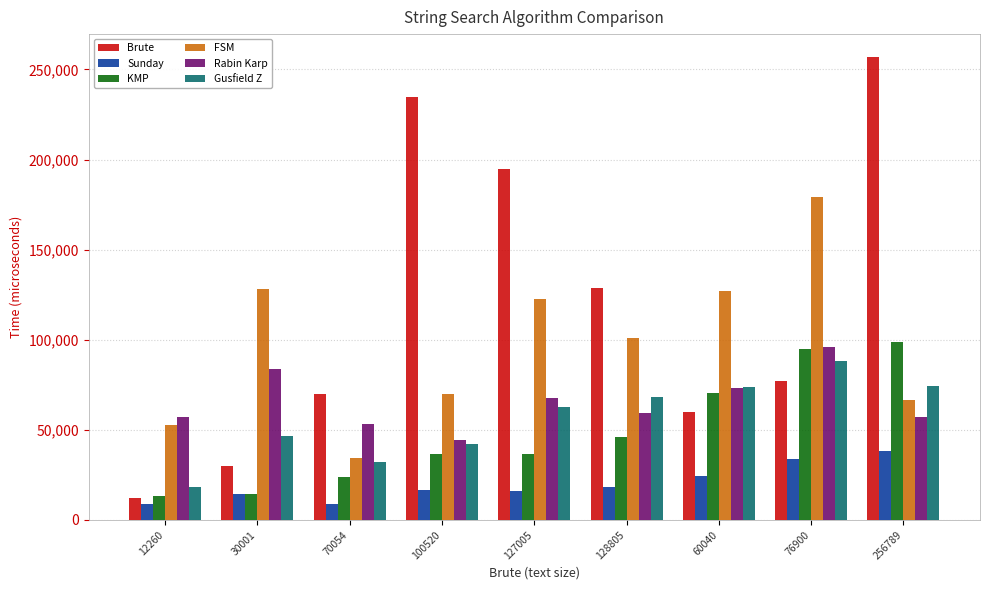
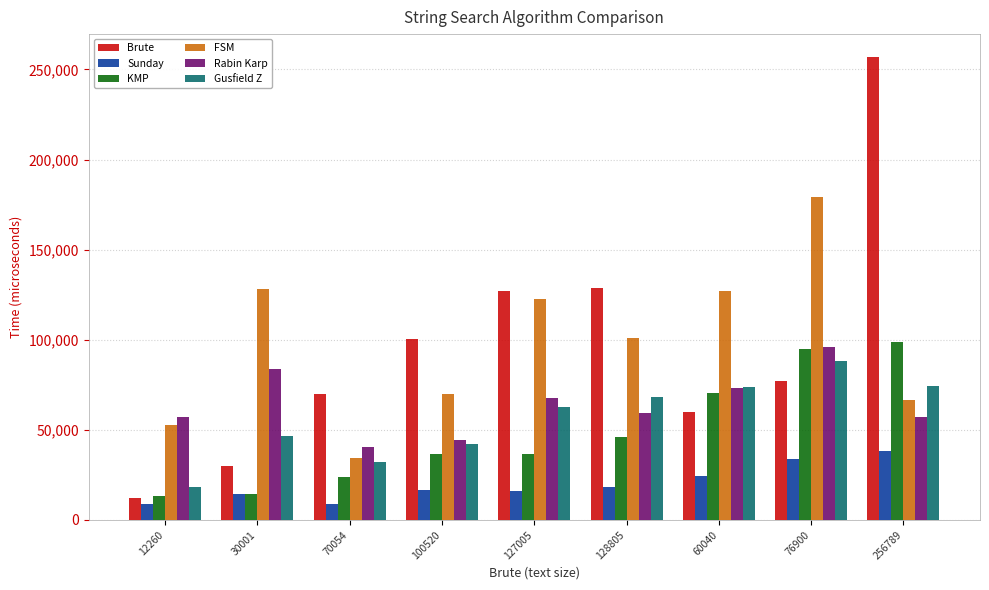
  {
    "Brute": {
      "12260": "12,000",
      "30001": "30,000",
      "70054": "70,000",
-     "100520": "235,000",
-     "127005": "195,000",
+     "100520": "101,000",
+     "127005": "127,000",
      "128805": "129,000",
      "60040": "60,000",
      "76900": "77,000",
      "256789": "257,000"
    },
    "Sunday": {
      "12260": "9,000",
      "30001": "15,000",
      "70054": "9,000",
      "100520": "16,000",
      "127005": "16,000",
      "128805": "18,000",
      "60040": "24,000",
      "76900": "34,000",
      "256789": "38,000"
    },
    "KMP": {
      "12260": "13,000",
      "30001": "15,000",
      "70054": "24,000",
      "100520": "37,000",
      "127005": "37,000",
      "128805": "46,000",
      "60040": "70,000",
      "76900": "95,000",
      "256789": "99,000"
    },
    "FSM": {
      "12260": "52,000",
      "30001": "128,000",
      "70054": "34,000",
      "100520": "70,000",
      "127005": "123,000",
      "128805": "101,000",
      "60040": "127,000",
      "76900": "179,000",
      "256789": "67,000"
    },
    "Rabin Karp": {
      "12260": "57,000",
      "30001": "84,000",
-     "70054": "53,000",
+     "70054": "40,000",
      "100520": "44,000",
      "127005": "68,000",
      "128805": "59,000",
      "60040": "73,000",
      "76900": "96,000",
      "256789": "57,000"
    },
    "Gusfield Z": {
      "12260": "18,000",
      "30001": "46,000",
      "70054": "32,000",
      "100520": "42,000",
      "127005": "62,000",
      "128805": "68,000",
      "60040": "74,000",
      "76900": "88,000",
      "256789": "74,000"
    }
  }
